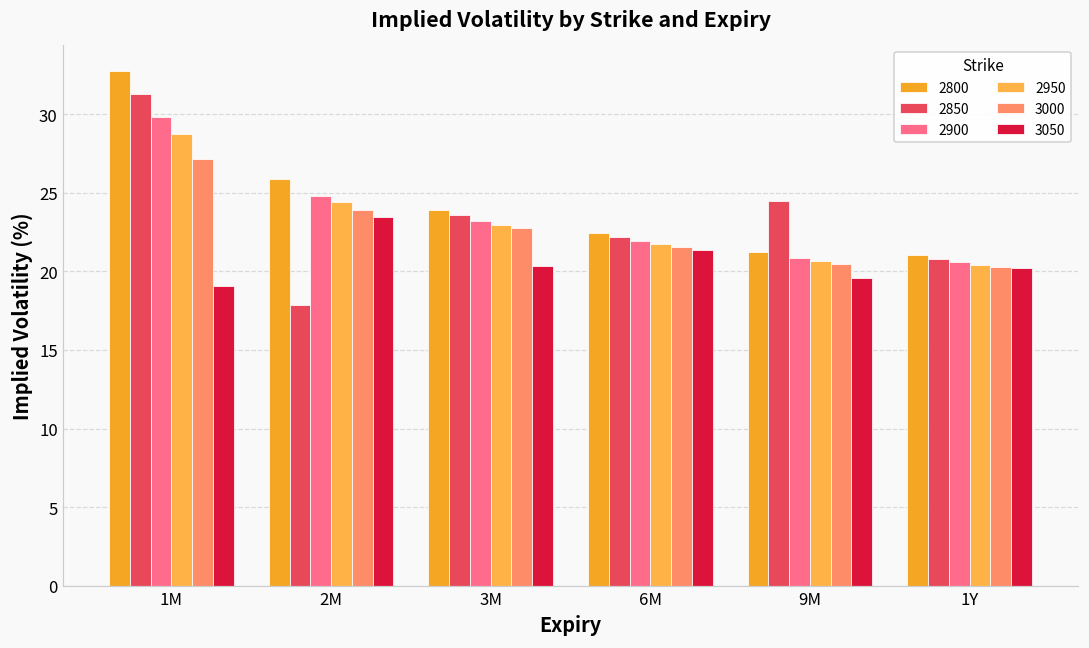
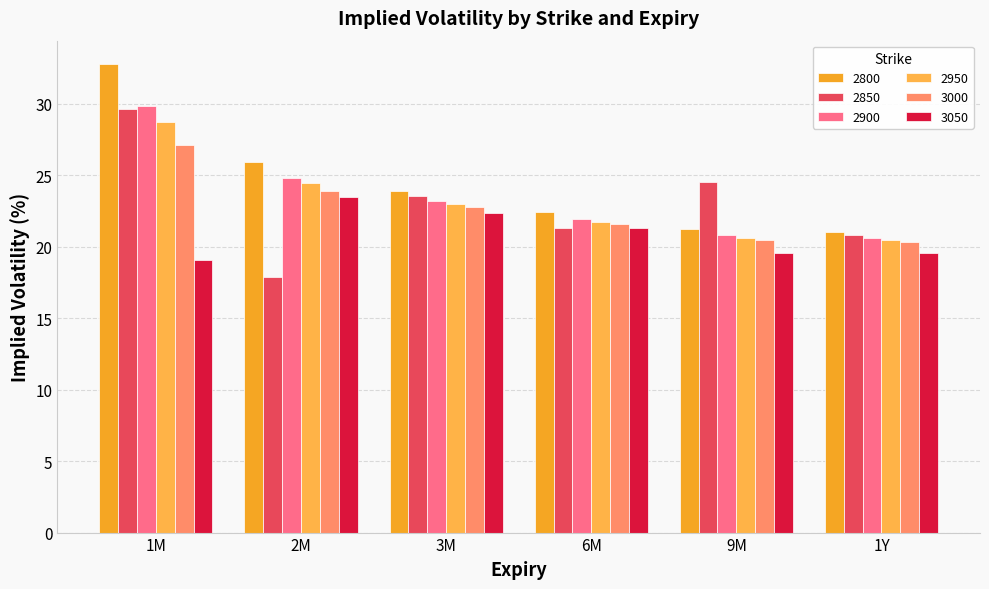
  {
    "2850": {
-     "1M": 31.3,
+     "1M": 29.6,
      "2M": 17.9,
      "3M": 23.6,
-     "6M": 22.2,
+     "6M": 21.3,
      "9M": 24.5,
      "1Y": 20.8
    },
    "3050": {
      "1M": 19.1,
      "2M": 23.5,
-     "3M": 20.3,
+     "3M": 22.4,
      "6M": 21.3,
      "9M": 19.6,
-     "1Y": 20.2
+     "1Y": 19.6
    }
  }
